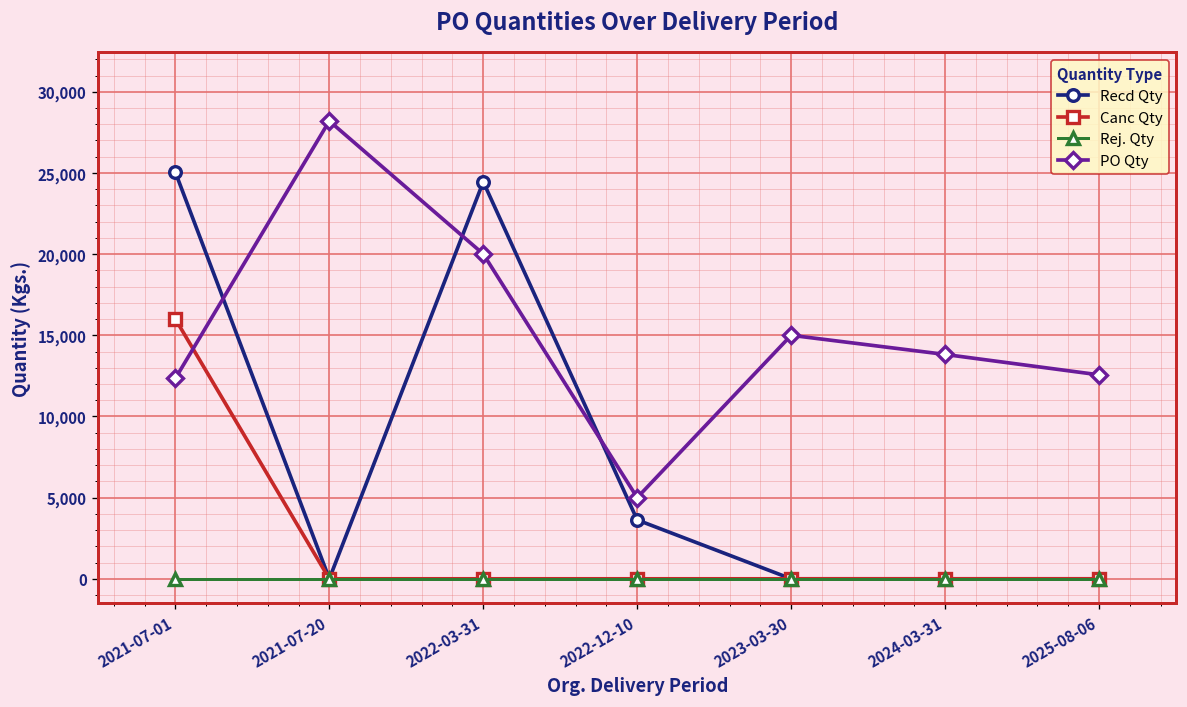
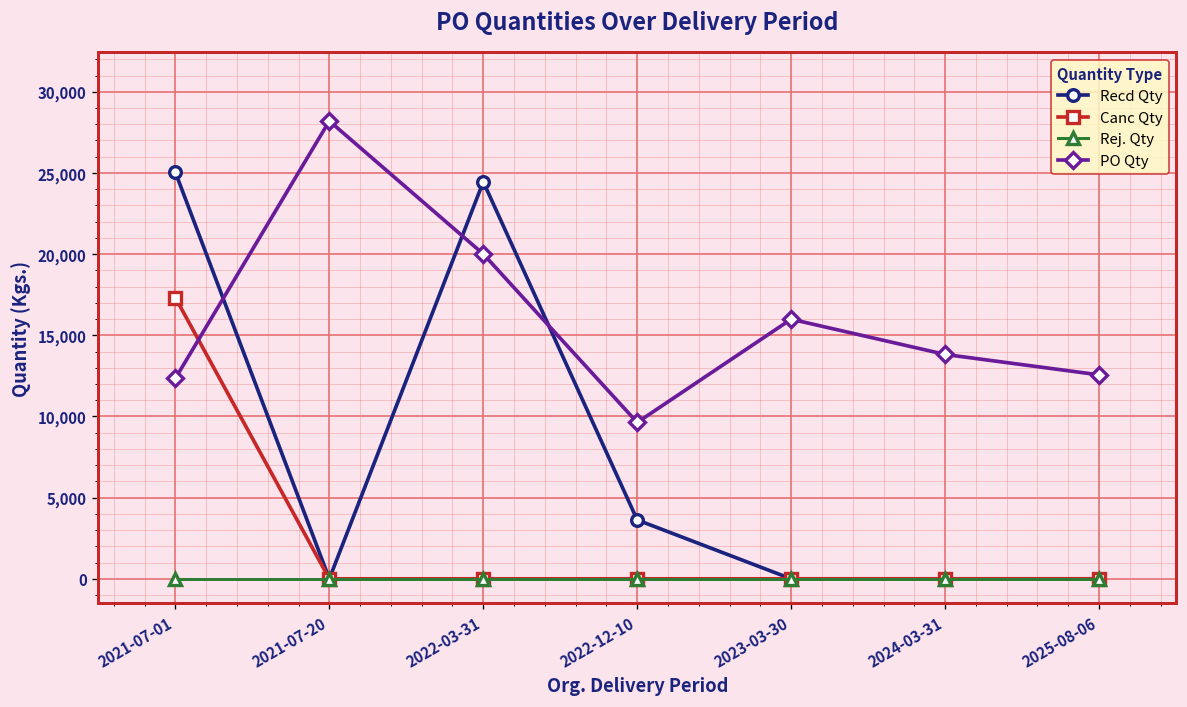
  {
    "Recd Qty": {
      "2021-07-01": "25,000",
      "2022-03-31": "24,500",
      "2022-12-10": "3,600"
    },
    "Canc Qty": {
-     "2021-07-01": "16,000"
+     "2021-07-01": "17,300"
    },
    "Rej. Qty": {
      "2021-07-01": "0"
    },
    "PO Qty": {
      "2021-07-01": "12,300",
      "2021-07-20": "28,200",
      "2022-03-31": "20,000",
-     "2022-12-10": "5,000",
-     "2023-03-30": "15,000",
+     "2022-12-10": "9,600",
+     "2023-03-30": "16,000",
      "2024-03-31": "13,800",
      "2025-08-06": "12,600"
    }
  }
